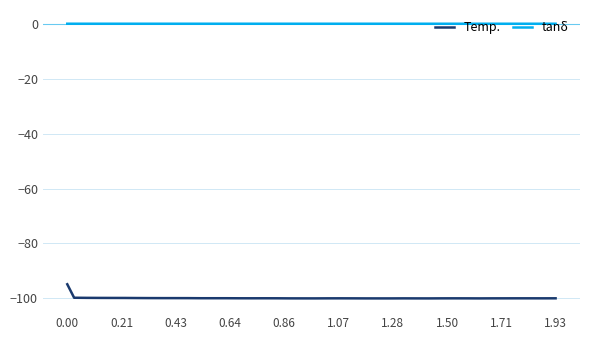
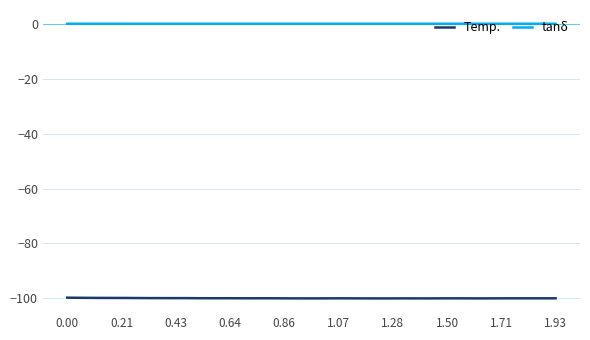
  {
    "Temp.": {
-     "0.00": -95,
+     "0.00": -100,
      "1.93": -100
    },
    "tanδ": {
      "0.00": 0,
      "1.93": 0
    }
  }
